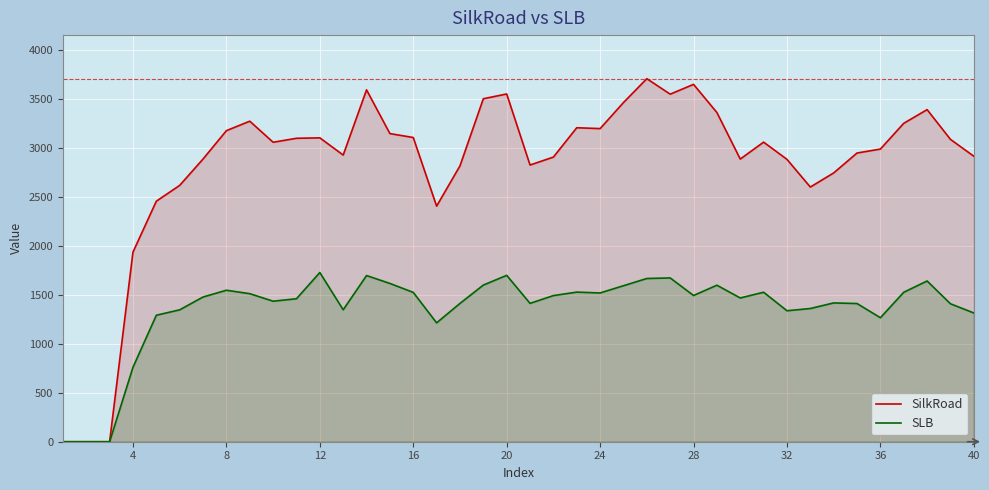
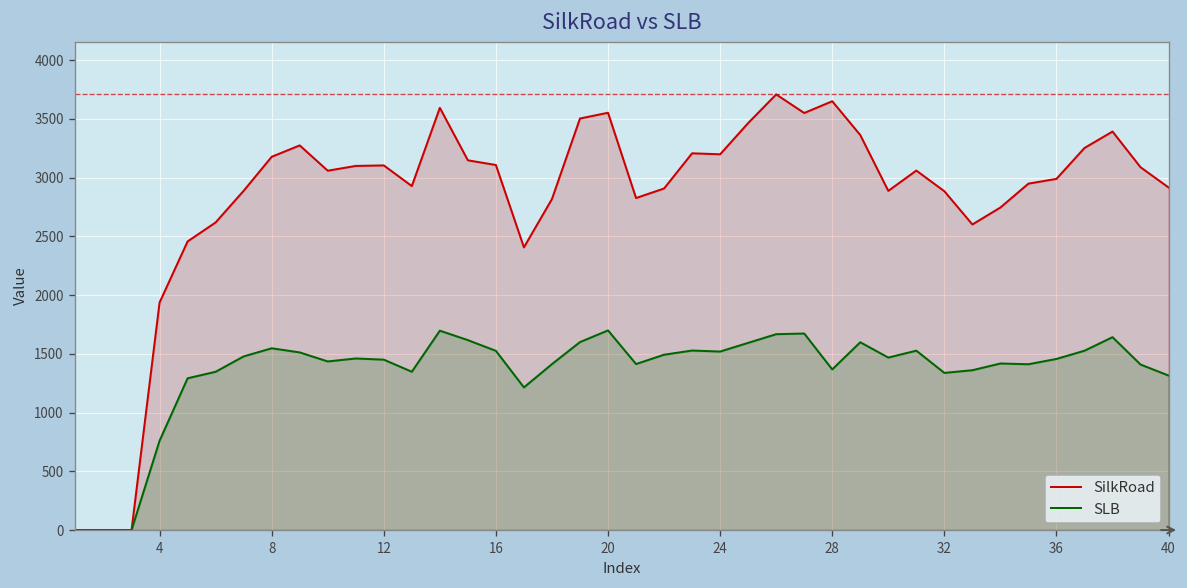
  {
    "SilkRoad": {
      "4": 1900,
      "8": 3200,
      "12": 3100,
      "16": 3100,
      "20": 3600,
      "24": 3200,
      "28": 3700,
      "32": 2900,
      "36": 3000,
      "40": 2900
    },
    "SLB": {
      "4": 800,
      "8": 1500,
-     "12": 1700,
+     "12": 1500,
      "16": 1500,
      "20": 1700,
      "24": 1500,
-     "28": 1500,
+     "28": 1400,
      "32": 1300,
-     "36": 1300,
+     "36": 1500,
      "40": 1300
    }
  }
